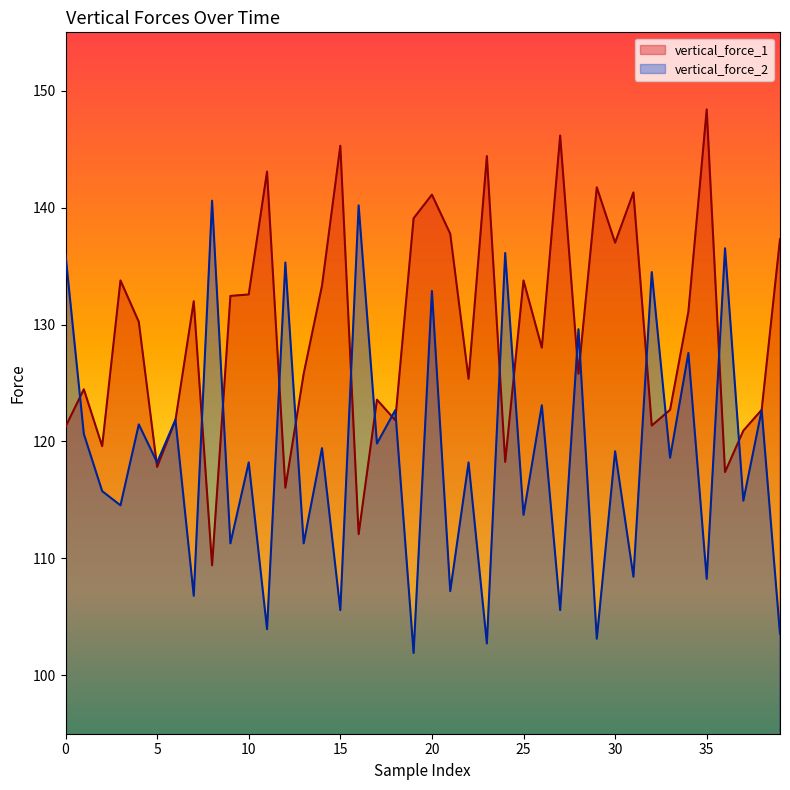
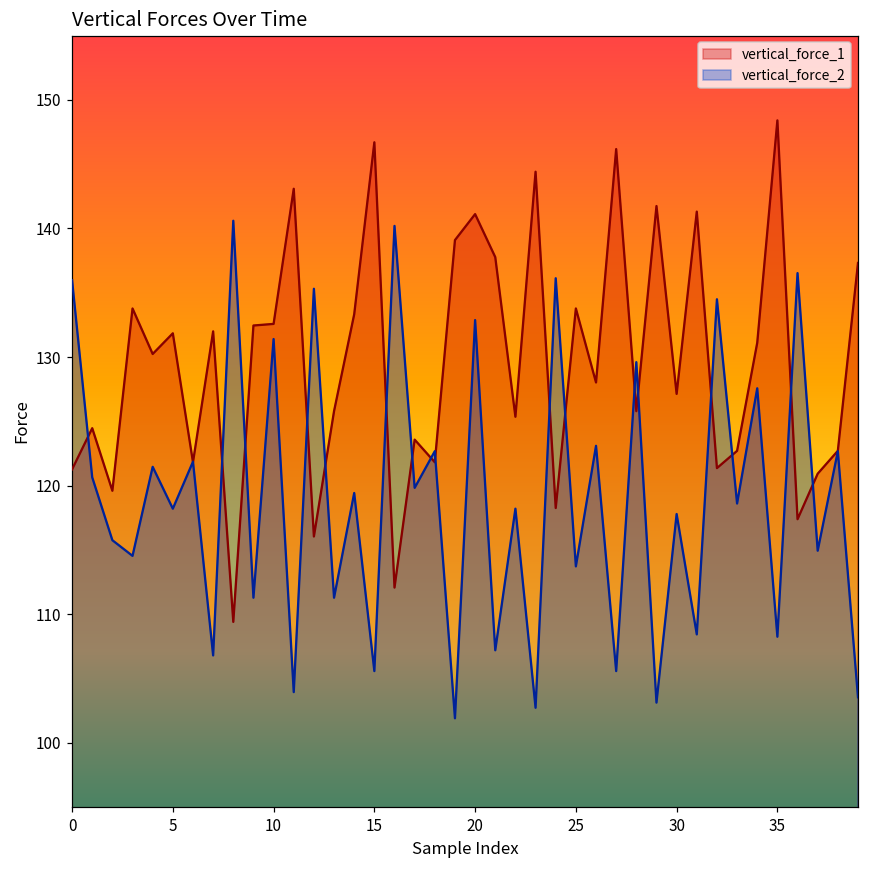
  {
    "vertical_force_1": {
      "0": 121.3,
-     "5": 117.8,
+     "5": 131.8,
      "10": 132.6,
-     "15": 145.3,
+     "15": 146.7,
      "20": 141.1,
      "25": 133.8,
-     "30": 137.0,
+     "30": 127.1,
      "35": 148.4
    },
    "vertical_force_2": {
      "0": 136.0,
      "5": 118.2,
-     "10": 118.2,
+     "10": 131.4,
      "15": 105.6,
      "20": 132.9,
      "25": 113.7,
-     "30": 119.2,
+     "30": 117.8,
      "35": 108.2
    }
  }
